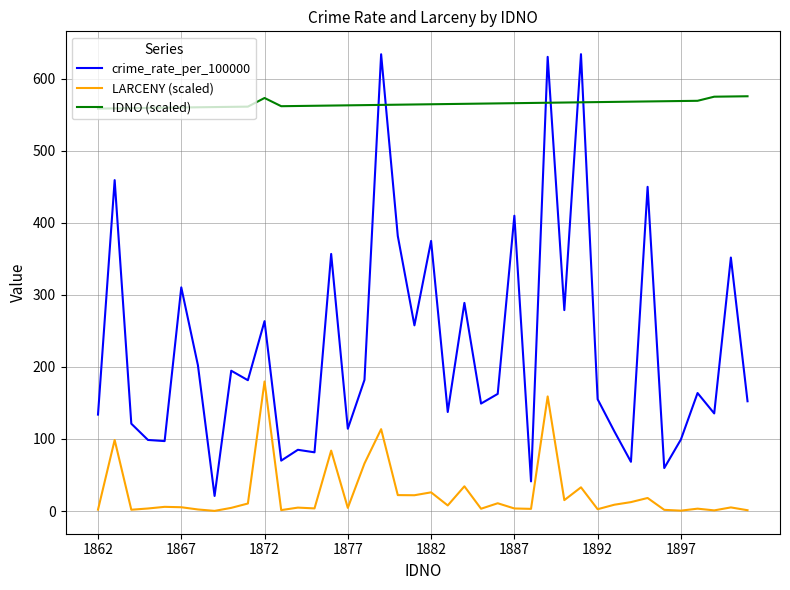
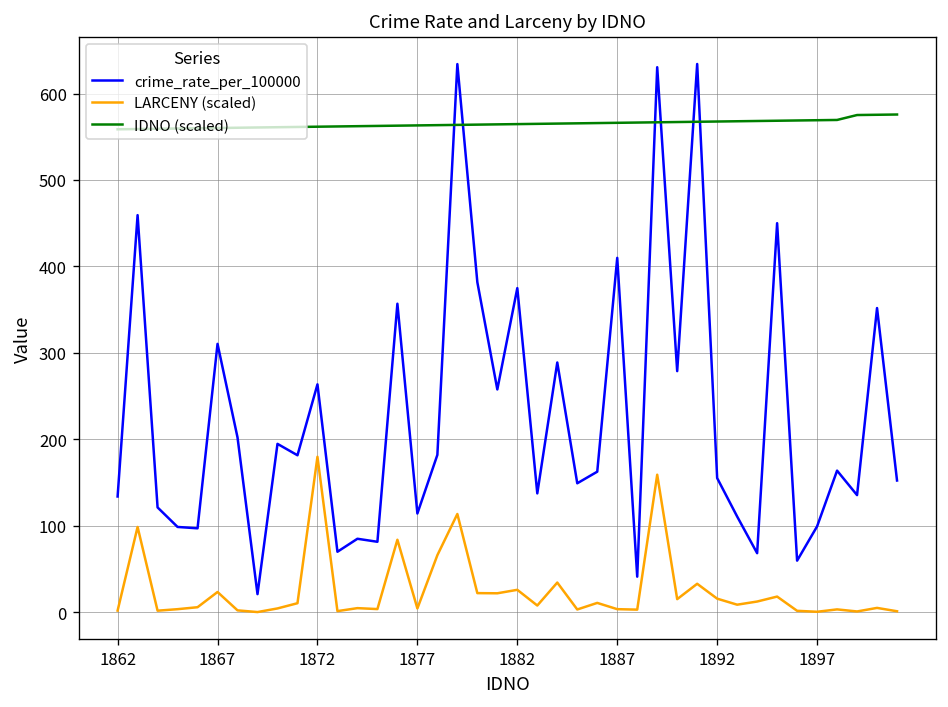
  {
    "crime_rate_per_100000": {
      "1862": 130,
      "1867": 310,
      "1872": 260,
      "1877": 110,
      "1882": 370,
      "1887": 410,
      "1892": 160,
      "1897": 100
    },
    "LARCENY (scaled)": {
      "1862": 0,
-     "1867": 10,
+     "1867": 20,
      "1872": 180,
      "1877": 0,
      "1882": 30,
      "1887": 0,
-     "1892": 0,
+     "1892": 20,
      "1897": 0
    },
    "IDNO (scaled)": {
-     "1872": 570,
+     "1872": 560,
      "1877": 560,
      "1882": 560,
      "1887": 570,
      "1892": 570,
      "1897": 570
    }
  }
